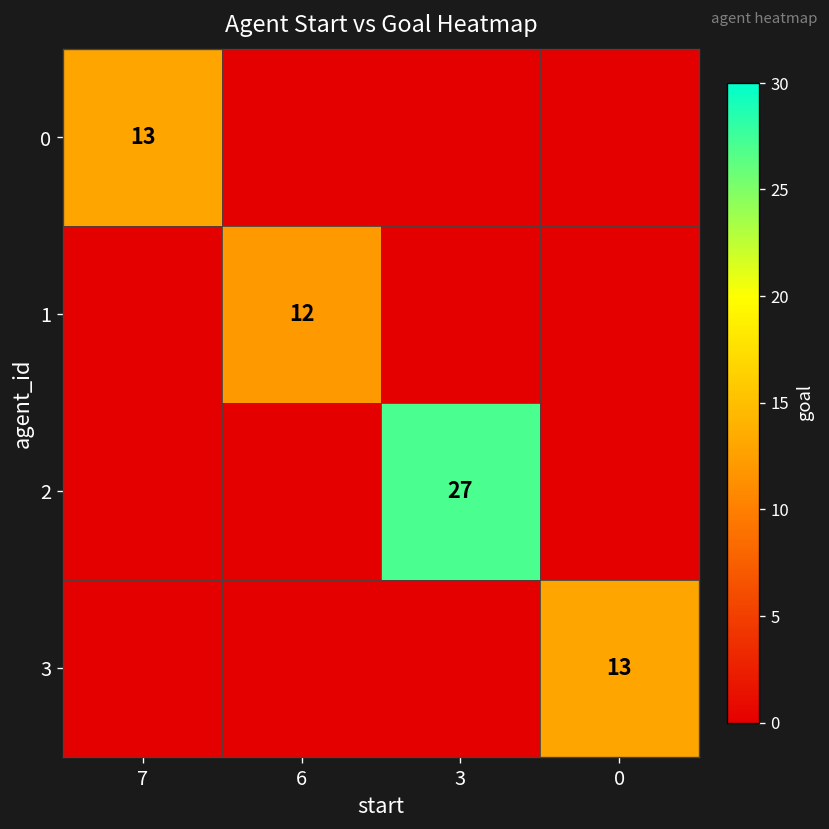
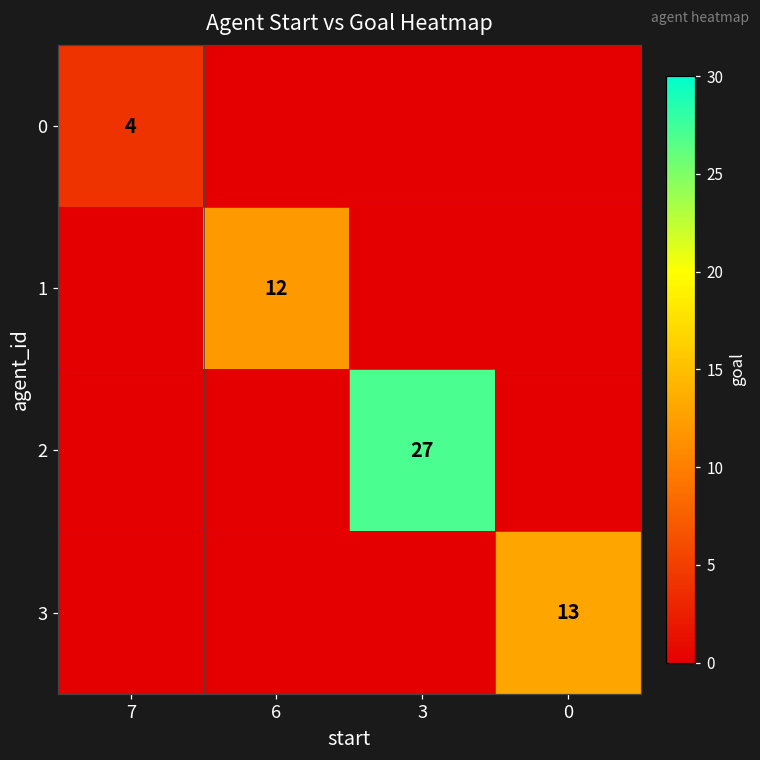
  {
    "0": {
-     "7": 13
+     "7": 4
    },
    "1": {
      "6": 12
    },
    "2": {
      "3": 27
    },
    "3": {
      "0": 13
    }
  }
